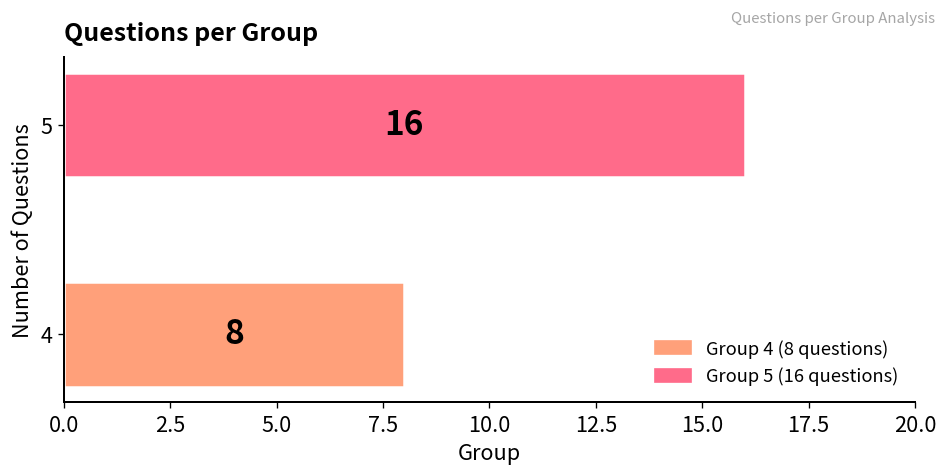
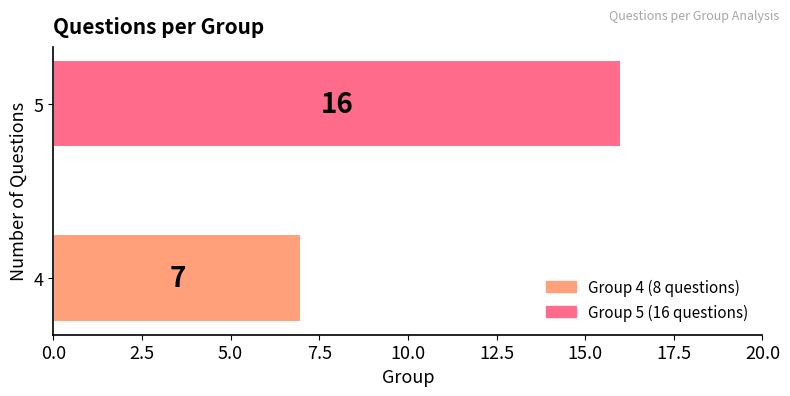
  {
    "5": 16,
-   "4": 8
+   "4": 7
  }
